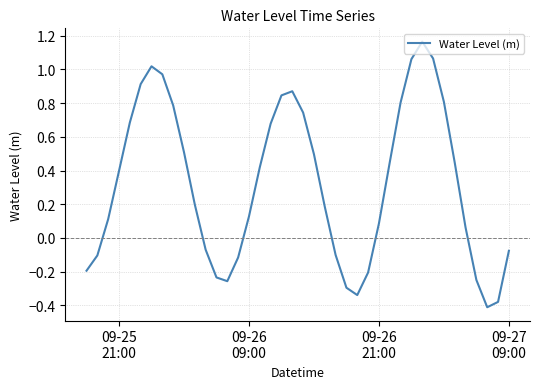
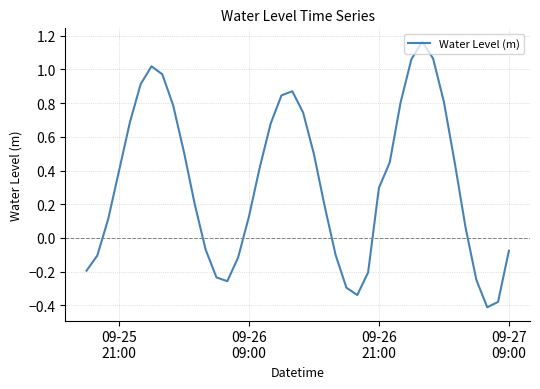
  {
    "09-25 21:00": 0.40,
    "09-26 09:00": 0.13,
-   "09-26 21:00": 0.09,
+   "09-26 21:00": 0.30,
    "09-27 09:00": -0.08
  }
